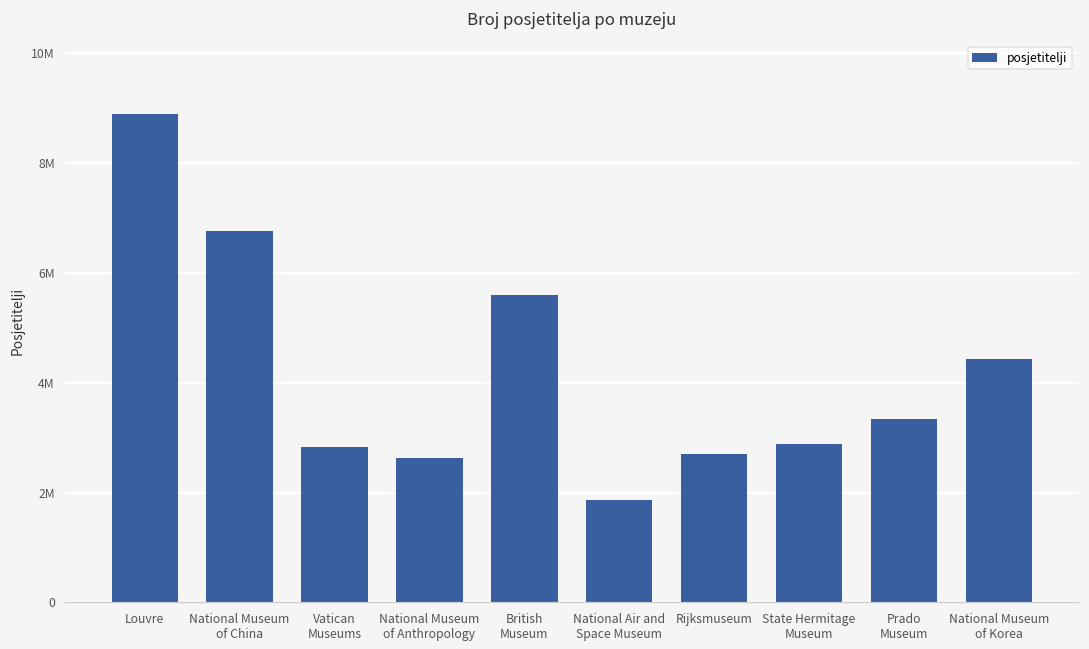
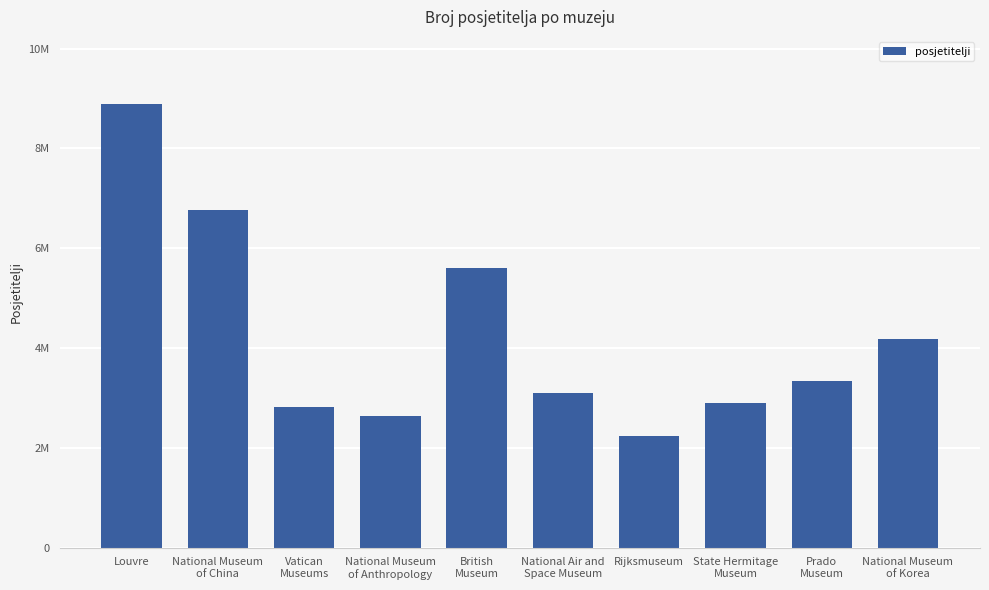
  {
    "Louvre": 8900000,
    "National Museum of China": 6800000,
    "Vatican Museums": 2800000,
    "National Museum of Anthropology": 2600000,
    "British Museum": 5600000,
-   "National Air and Space Museum": 1900000,
-   "Rijksmuseum": 2700000,
+   "National Air and Space Museum": 3100000,
+   "Rijksmuseum": 2200000,
    "State Hermitage Museum": 2900000,
    "Prado Museum": 3300000,
-   "National Museum of Korea": 4400000
+   "National Museum of Korea": 4200000
  }
